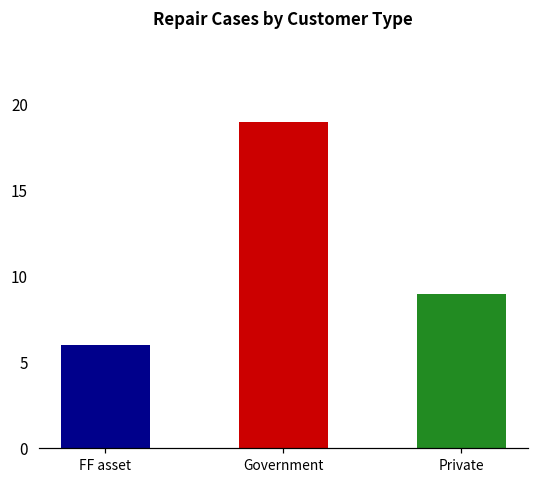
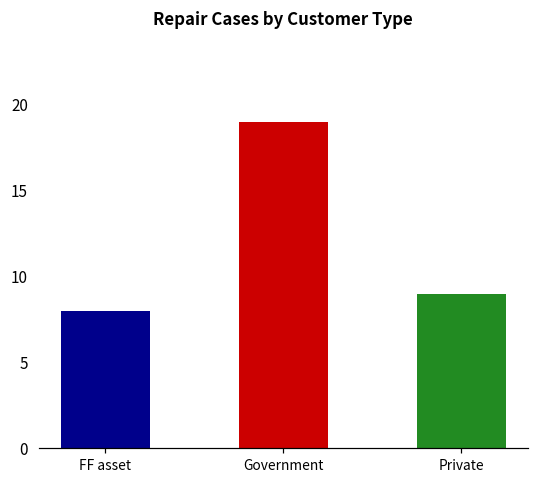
  {
-   "FF asset": 6,
+   "FF asset": 8,
    "Government": 19,
    "Private": 9
  }
